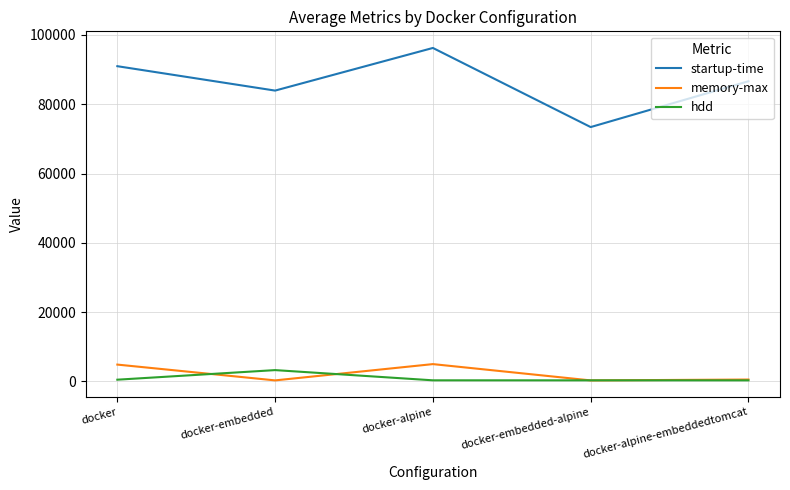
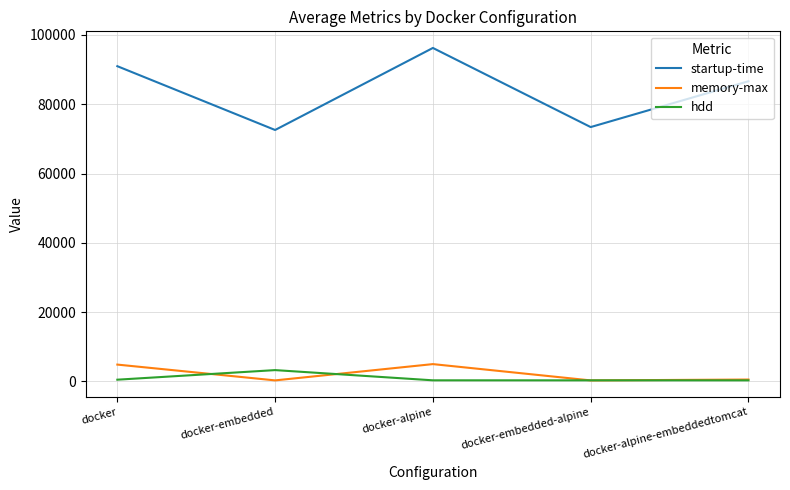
  {
    "startup-time": {
      "docker": 91000,
-     "docker-embedded": 84000,
+     "docker-embedded": 73000,
      "docker-alpine": 96000,
      "docker-embedded-alpine": 73000
    },
    "memory-max": {
      "docker": 5000,
      "docker-embedded": 0,
      "docker-alpine": 5000
    },
    "hdd": {
      "docker": 1000,
      "docker-embedded": 3000,
      "docker-alpine": 0
    }
  }
